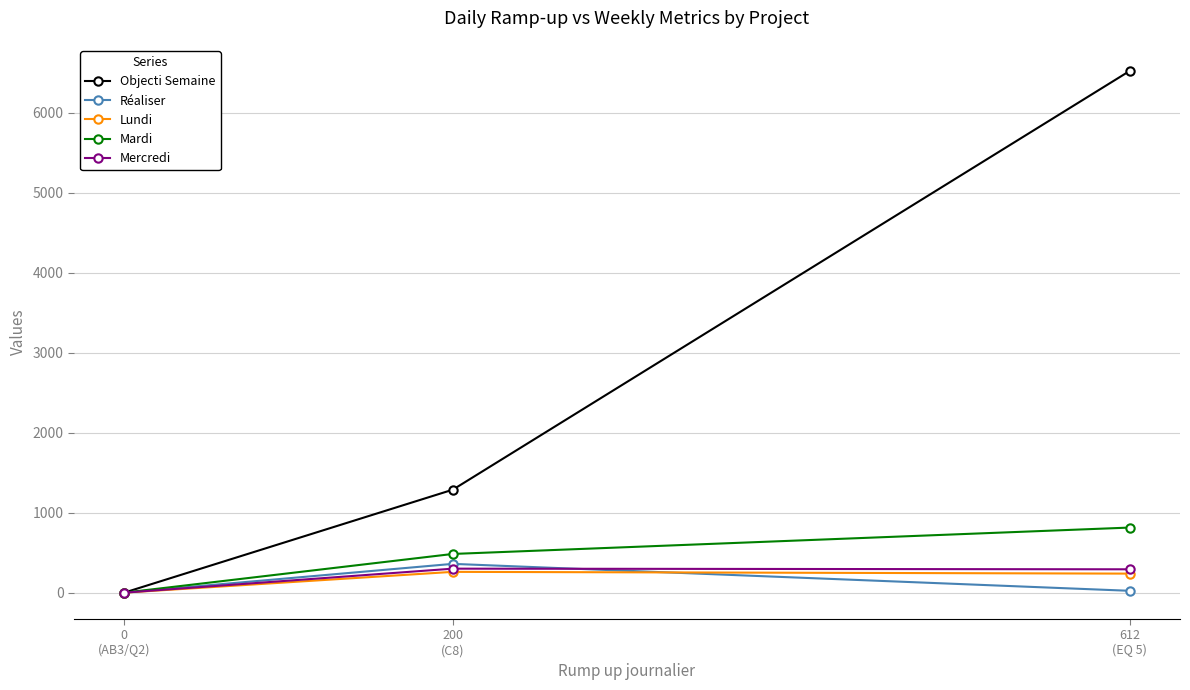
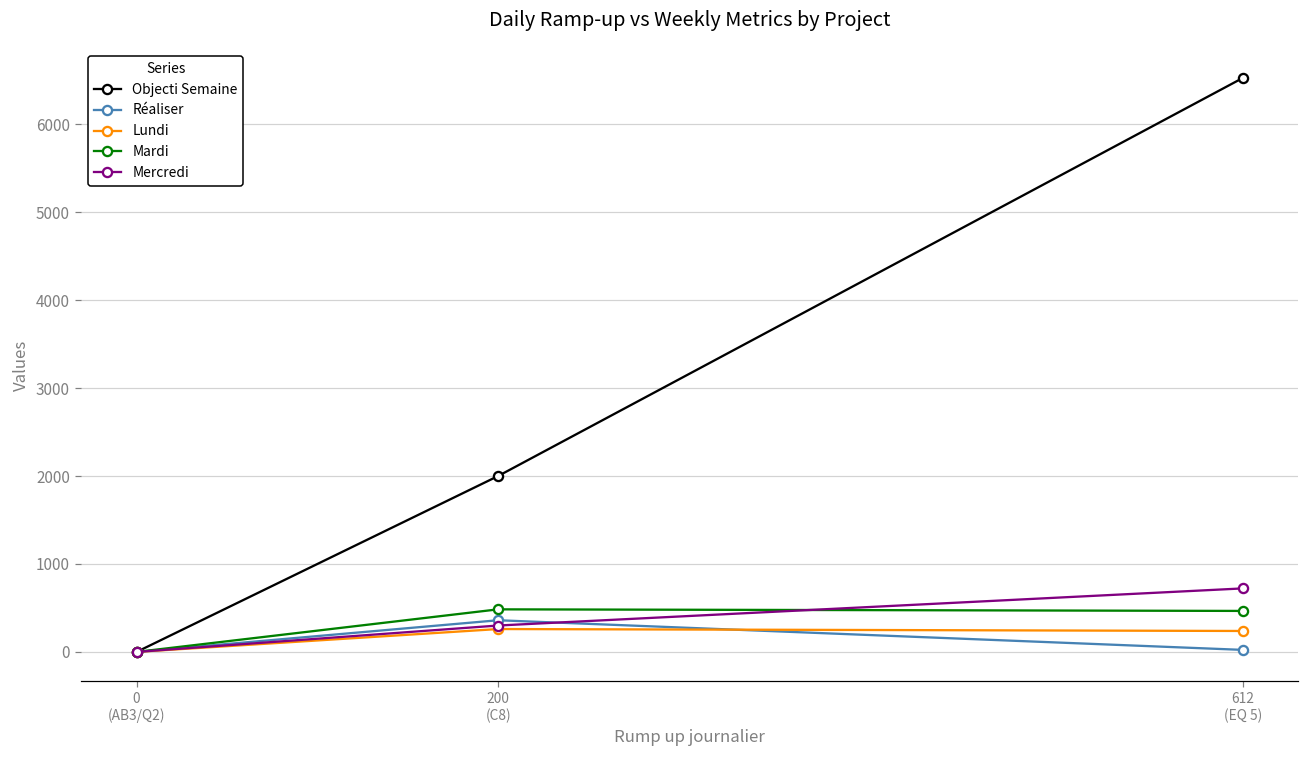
  {
    "Objecti Semaine": {
-     "200 (C8)": 1300,
+     "200 (C8)": 2000,
      "612 (EQ 5)": 6500
    },
    "Réaliser": {
      "200 (C8)": 400,
      "612 (EQ 5)": 0
    },
    "Lundi": {
      "200 (C8)": 300,
      "612 (EQ 5)": 200
    },
    "Mardi": {
      "200 (C8)": 500,
-     "612 (EQ 5)": 800
+     "612 (EQ 5)": 500
    },
    "Mercredi": {
      "200 (C8)": 300,
-     "612 (EQ 5)": 300
+     "612 (EQ 5)": 700
    }
  }
